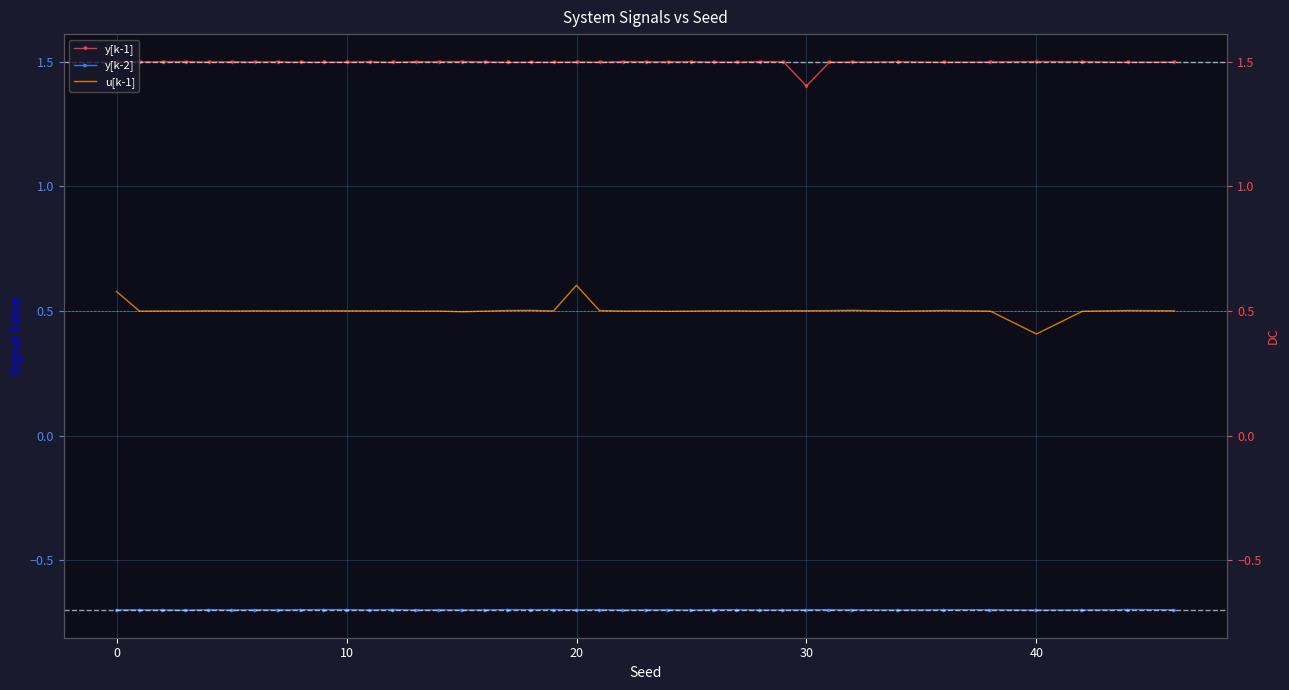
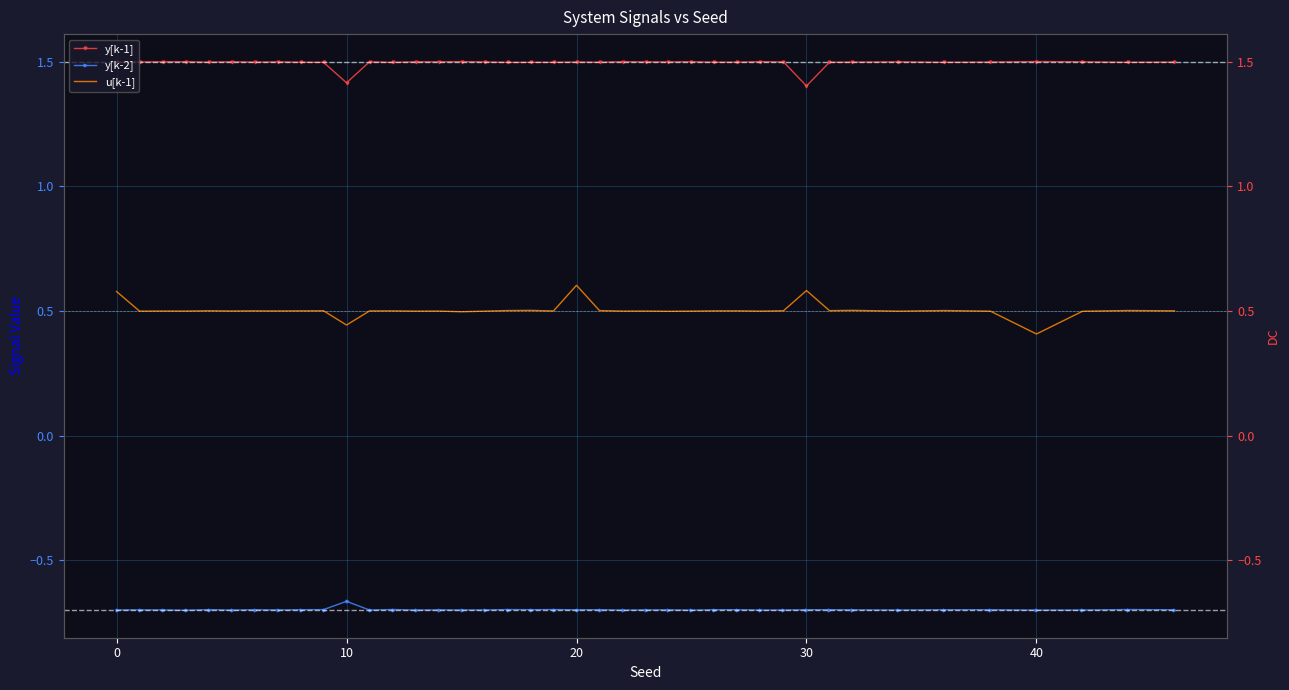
  {
    "y[k-1]": {
-     "10": 1.50,
+     "10": 1.42,
      "20": 1.50,
      "30": 1.40,
      "40": 1.50
    },
    "y[k-2]": {
      "0": -0.70,
-     "10": -0.70,
+     "10": -0.67,
      "20": -0.70,
      "30": -0.70,
      "40": -0.70
    },
    "u[k-1]": {
      "0": 0.58,
-     "10": 0.50,
+     "10": 0.44,
      "20": 0.60,
-     "30": 0.50,
+     "30": 0.58,
      "40": 0.41
    }
  }
